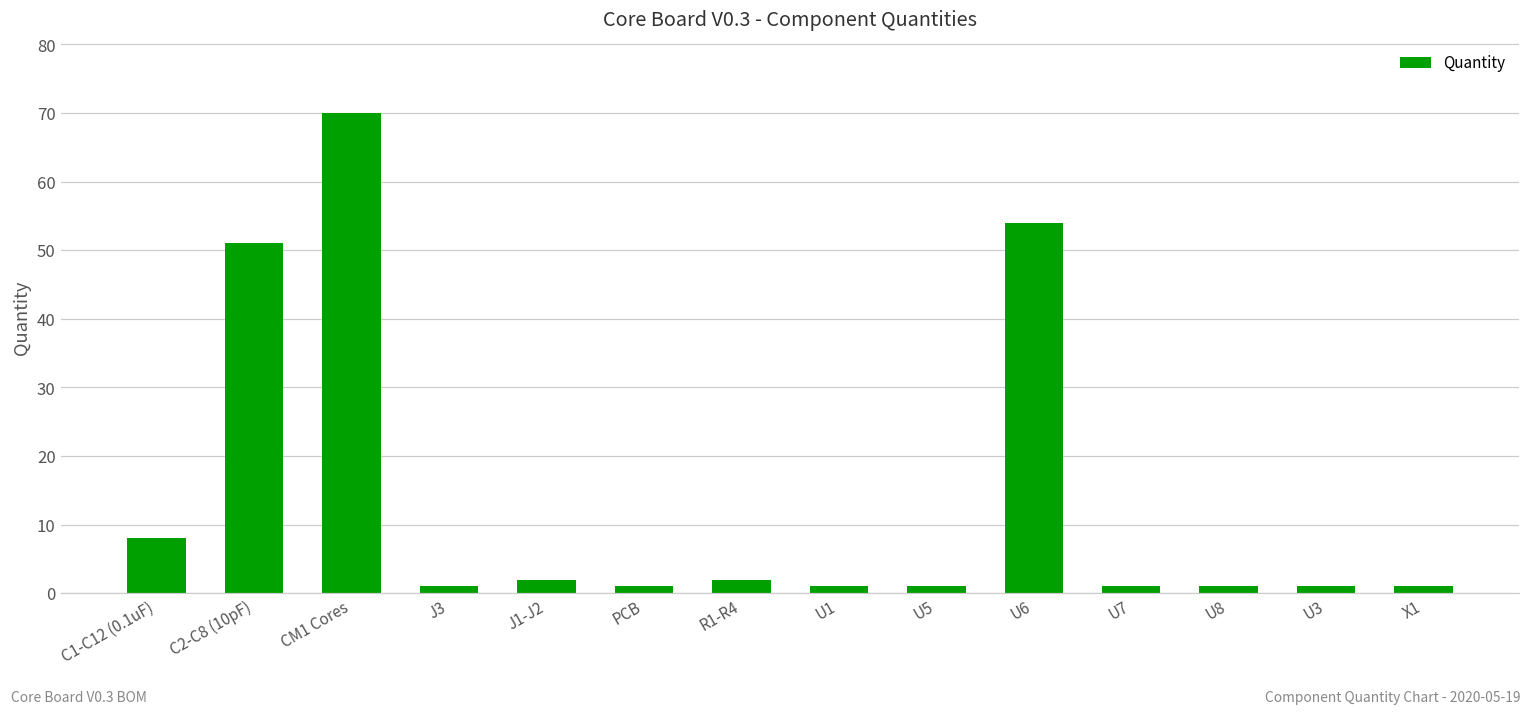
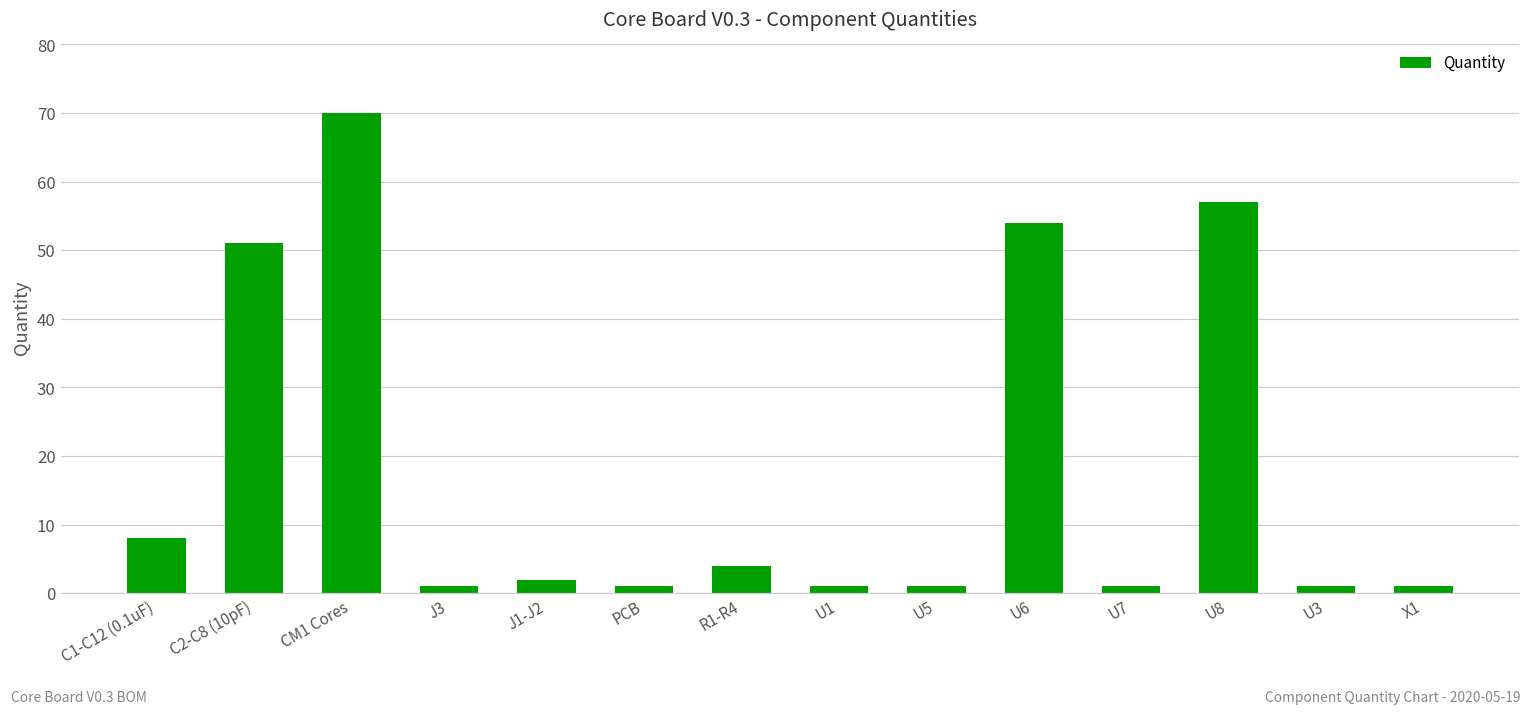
  {
    "C1-C12 (0.1uF)": 8,
    "C2-C8 (10pF)": 51,
    "CM1 Cores": 70,
    "J3": 1,
    "J1-J2": 2,
    "PCB": 1,
-   "R1-R4": 2,
+   "R1-R4": 4,
    "U1": 1,
    "U5": 1,
    "U6": 54,
    "U7": 1,
-   "U8": 1,
+   "U8": 57,
    "U3": 1,
    "X1": 1
  }
